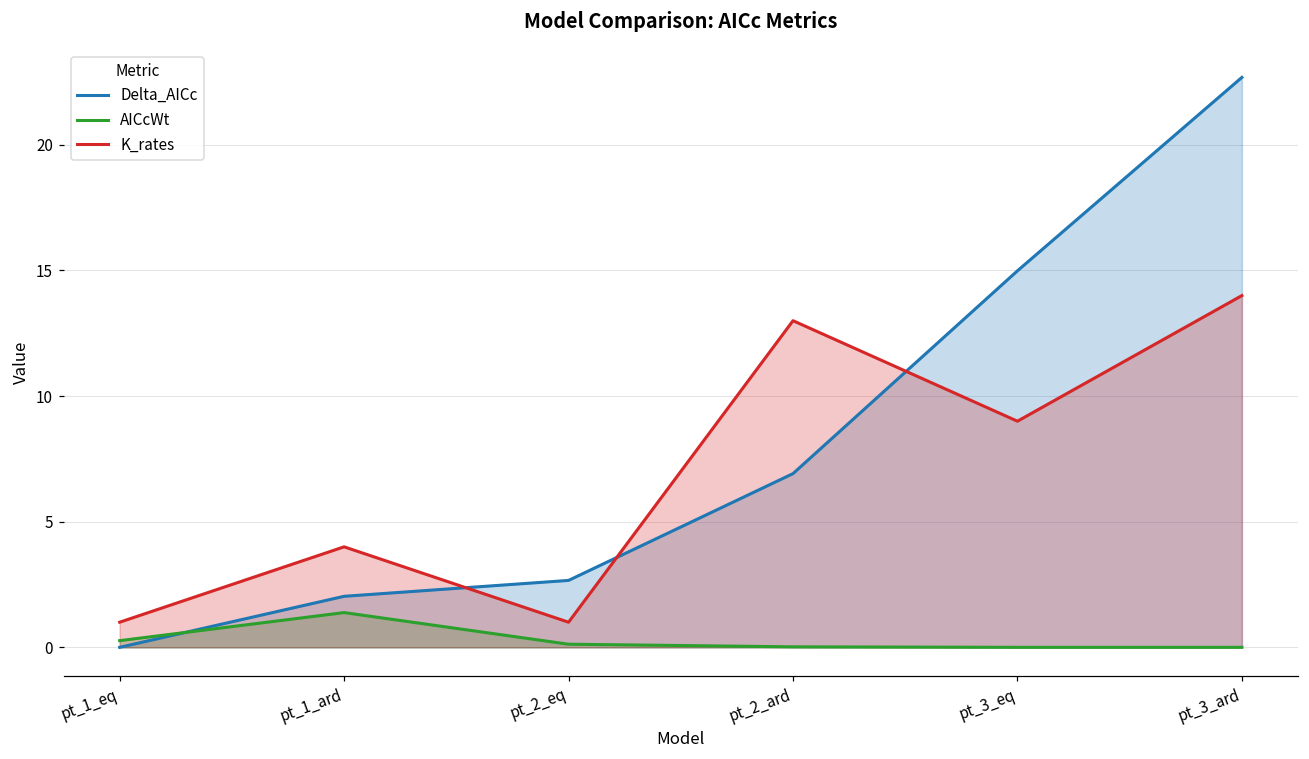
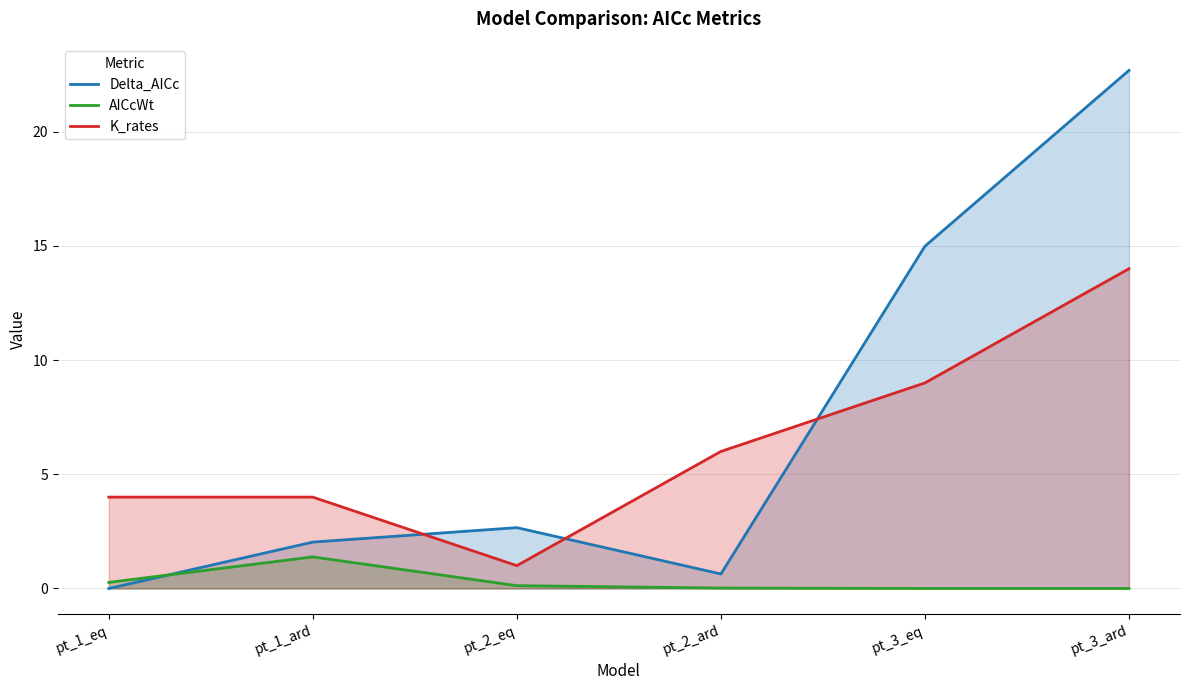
  {
    "Delta_AICc": {
      "pt_1_eq": 0.0,
      "pt_1_ard": 2.0,
      "pt_2_eq": 2.7,
-     "pt_2_ard": 6.9,
+     "pt_2_ard": 0.6,
      "pt_3_eq": 15.0,
      "pt_3_ard": 22.7
    },
    "AICcWt": {
      "pt_1_eq": 0.3,
      "pt_1_ard": 1.4,
      "pt_2_eq": 0.1,
      "pt_2_ard": 0.0,
      "pt_3_eq": 0.0,
      "pt_3_ard": 0.0
    },
    "K_rates": {
-     "pt_1_eq": 1,
+     "pt_1_eq": 4,
      "pt_1_ard": 4,
      "pt_2_eq": 1,
-     "pt_2_ard": 13,
+     "pt_2_ard": 6,
      "pt_3_eq": 9,
      "pt_3_ard": 14
    }
  }
